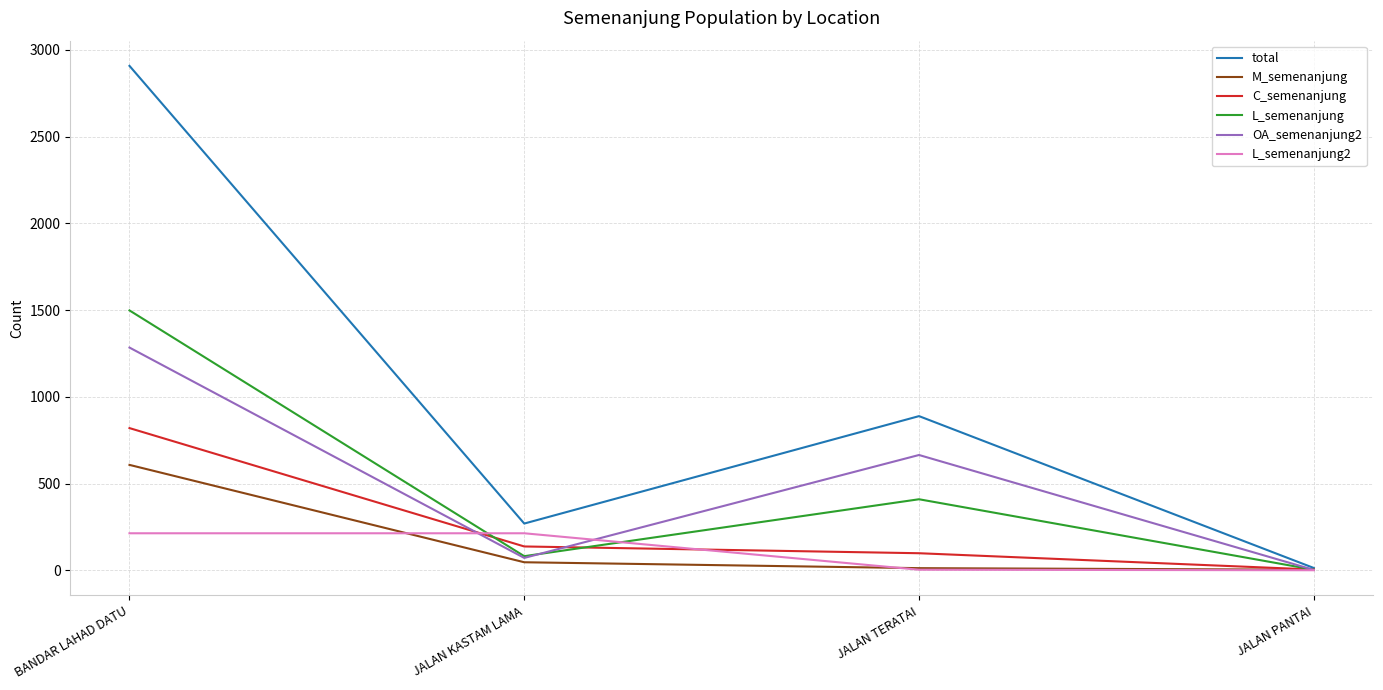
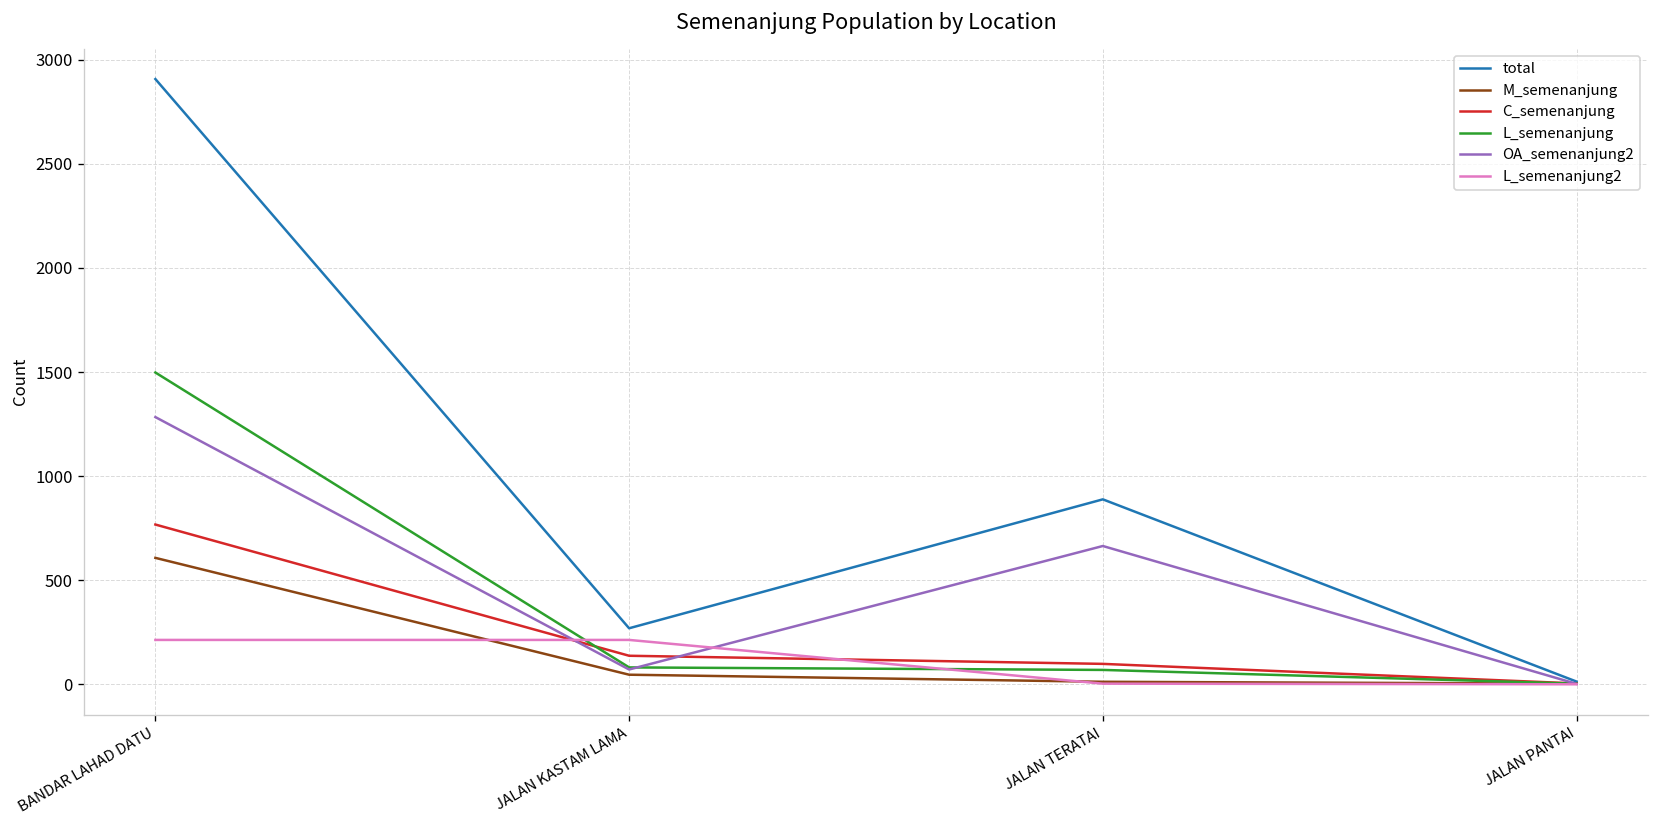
  {
    "total": {
      "BANDAR LAHAD DATU": 2910,
      "JALAN KASTAM LAMA": 270,
      "JALAN TERATAI": 890
    },
    "M_semenanjung": {
      "BANDAR LAHAD DATU": 610,
      "JALAN KASTAM LAMA": 50
    },
    "C_semenanjung": {
-     "BANDAR LAHAD DATU": 820,
+     "BANDAR LAHAD DATU": 770,
      "JALAN KASTAM LAMA": 140,
      "JALAN TERATAI": 100
    },
    "L_semenanjung": {
      "BANDAR LAHAD DATU": 1500,
-     "JALAN TERATAI": 410
+     "JALAN TERATAI": 70
    },
    "OA_semenanjung2": {
      "BANDAR LAHAD DATU": 1280,
      "JALAN TERATAI": 670
    },
    "L_semenanjung2": {
      "BANDAR LAHAD DATU": 210,
      "JALAN KASTAM LAMA": 210
    }
  }
